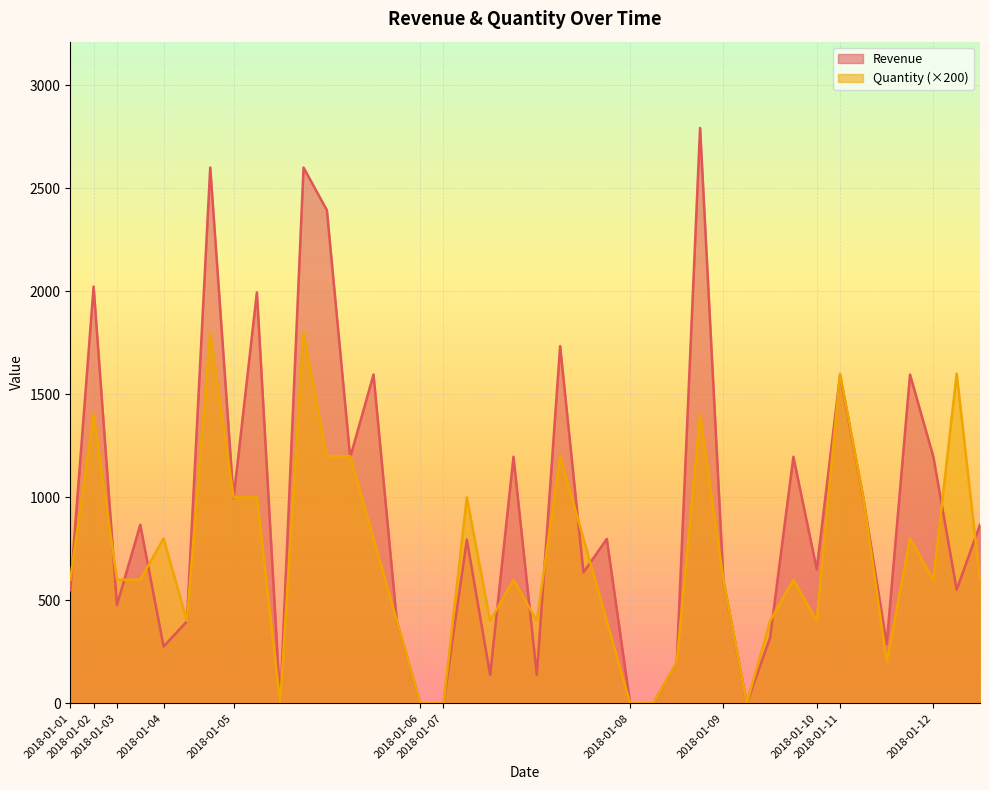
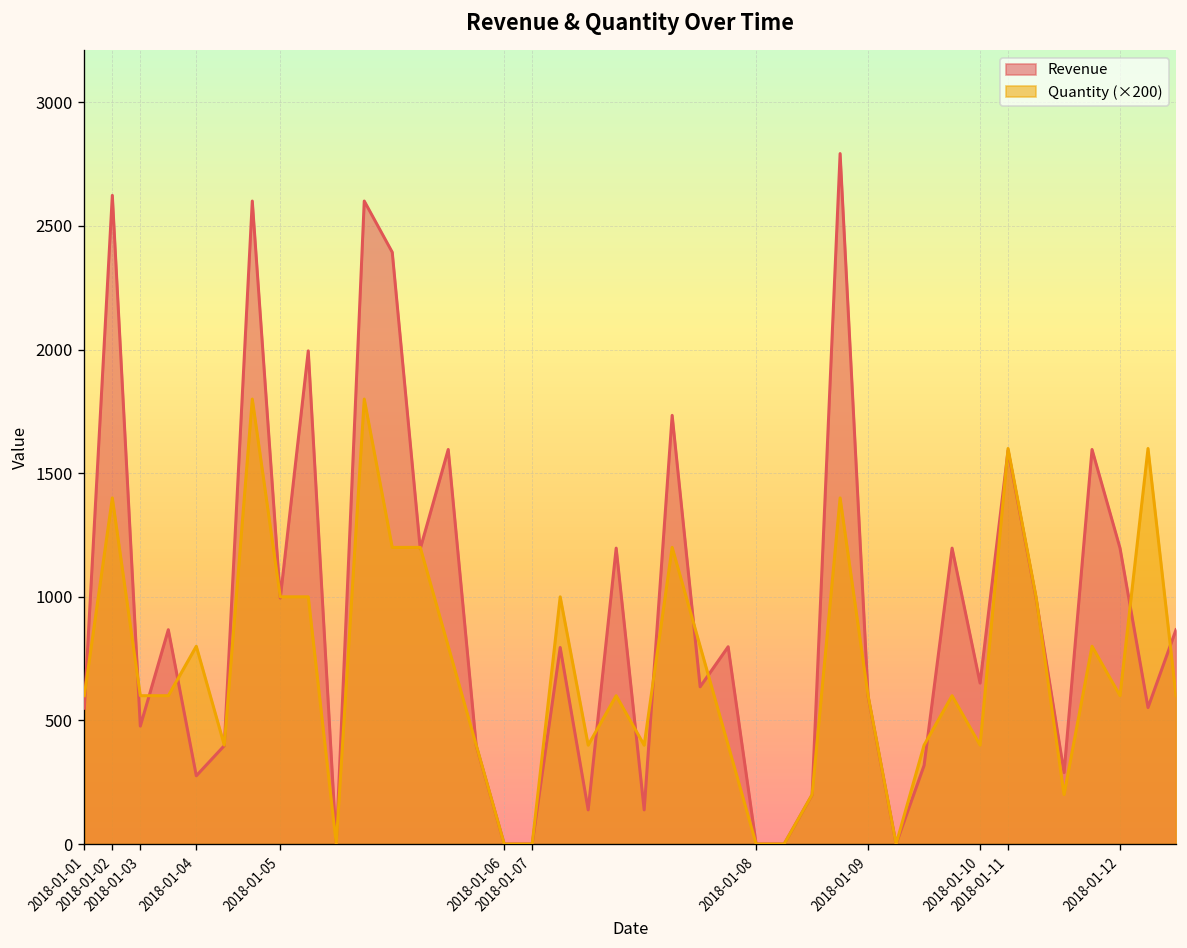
  {
    "Revenue": {
      "2018-01-01": 550,
-     "2018-01-02": 2020,
+     "2018-01-02": 2620,
      "2018-01-10": 650
    },
    "Quantity (×200)": {
      "2018-01-01": 600,
      "2018-01-02": 1400,
      "2018-01-10": 400
    }
  }
